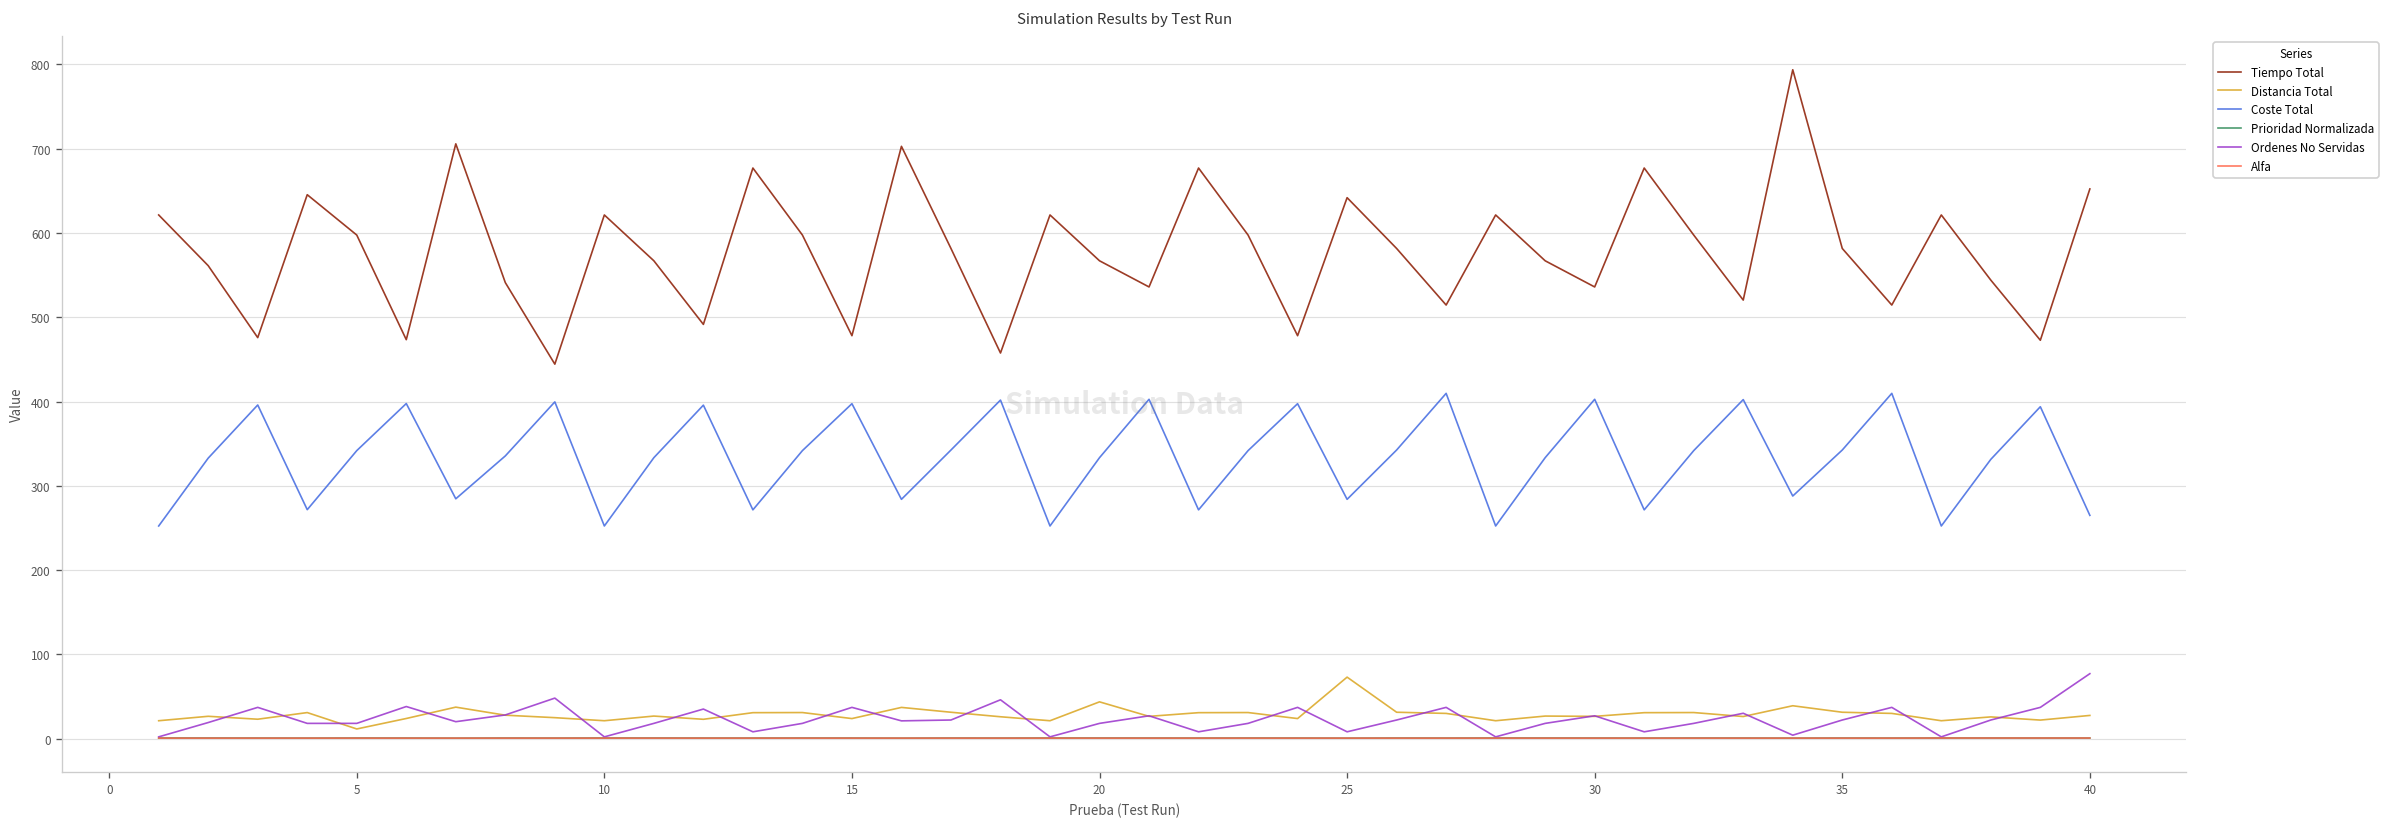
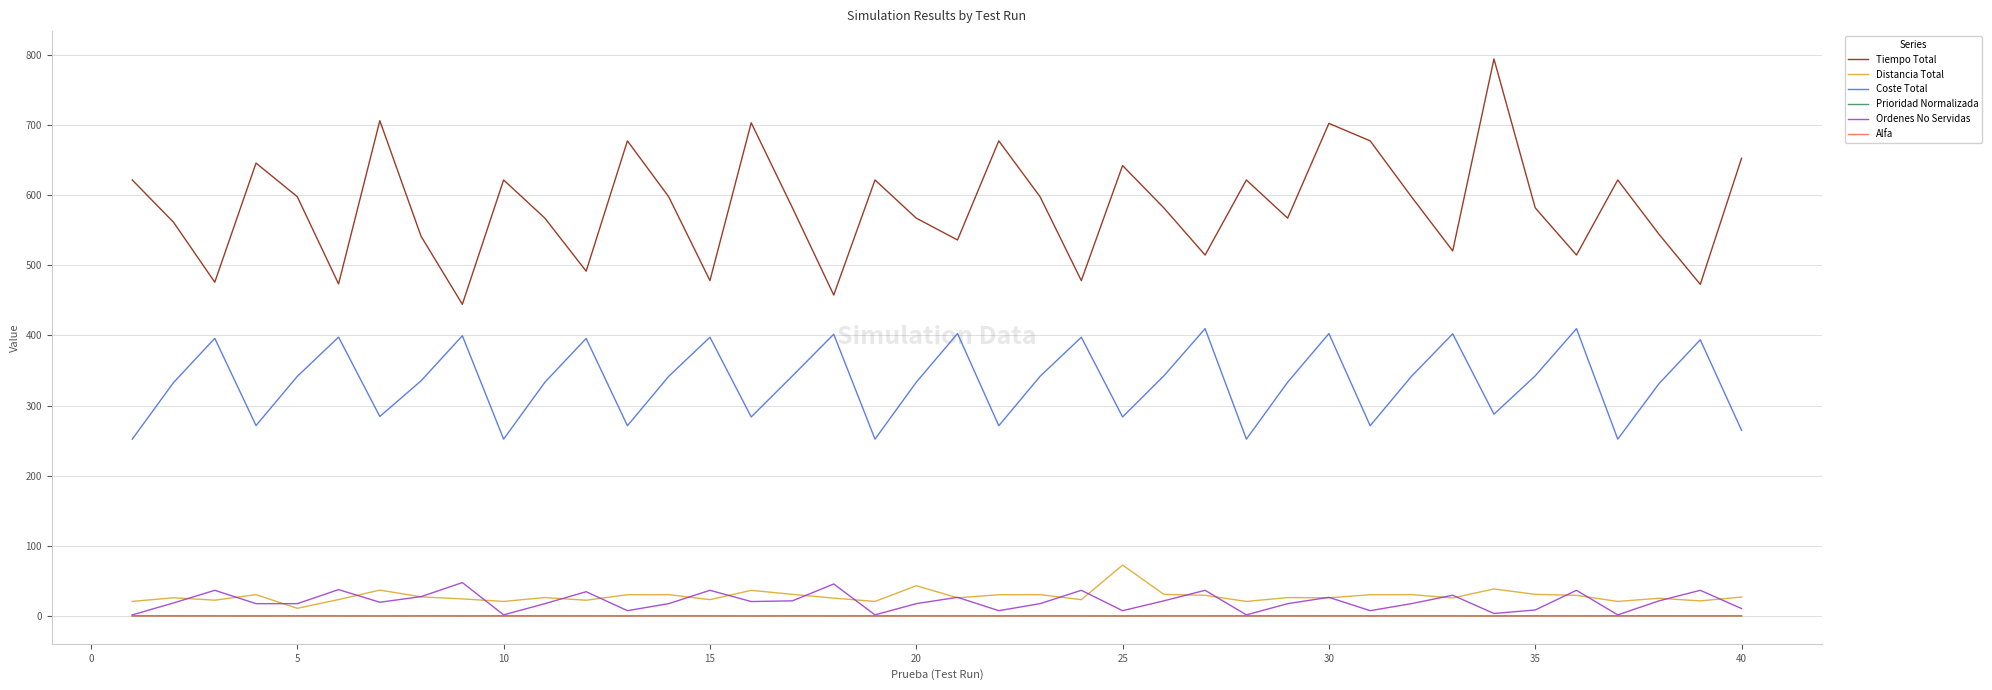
  {
    "Tiempo Total": {
      "5": 600,
      "10": 620,
      "15": 480,
      "20": 570,
      "25": 640,
-     "30": 540,
+     "30": 700,
      "35": 580,
      "40": 650
    },
    "Distancia Total": {
      "5": 10,
      "10": 20,
      "15": 20,
      "20": 40,
      "25": 70,
      "35": 30,
      "40": 30
    },
    "Coste Total": {
      "5": 340,
      "10": 250,
      "15": 400,
      "20": 330,
      "25": 280,
      "30": 400,
      "35": 340,
      "40": 260
    },
    "Alfa": {
      "5": 0,
      "15": 0,
      "20": 0,
      "25": 0,
      "30": 0,
      "35": 0,
      "40": 0
    },
    "Ordenes No Servidas": {
      "5": 20,
      "15": 40,
      "20": 20,
      "25": 10,
-     "35": 20,
-     "40": 80
+     "35": 10,
+     "40": 10
    }
  }
